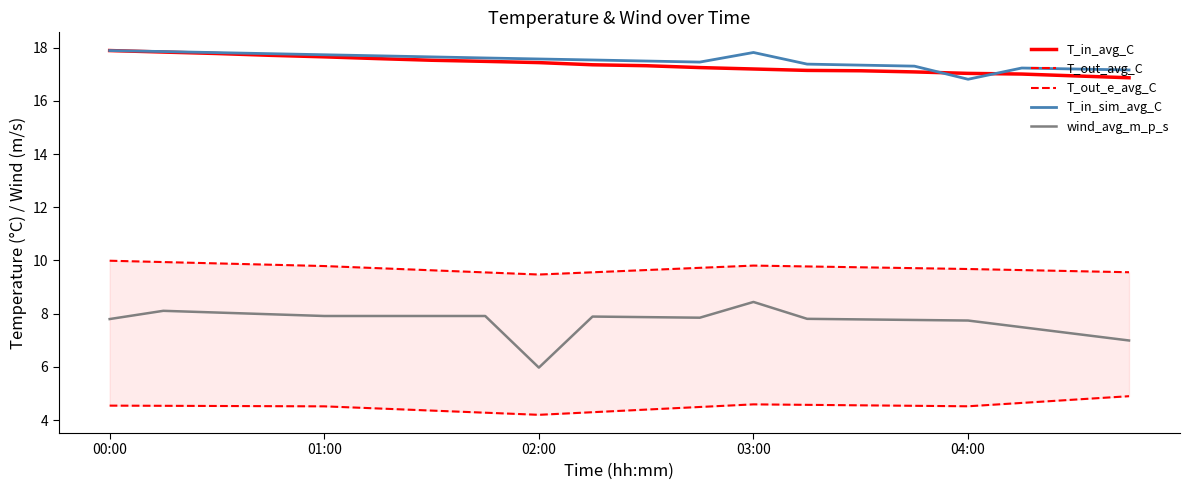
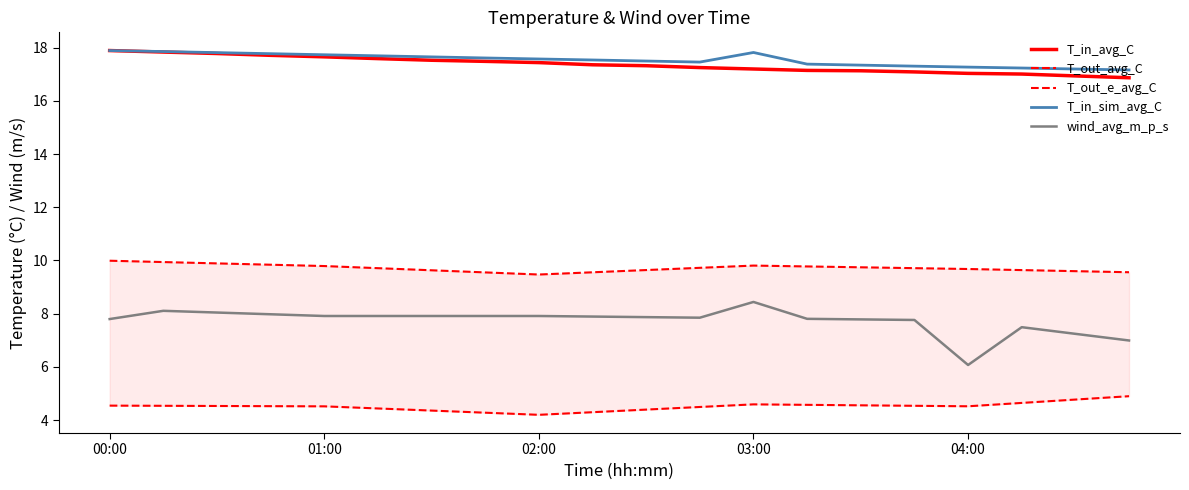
  {
    "T_in_sim_avg_C": {
      "02:00": 17.6,
      "03:00": 17.8,
-     "04:00": 16.8
+     "04:00": 17.3
    },
    "wind_avg_m_p_s": {
      "00:00": 7.8,
      "01:00": 7.9,
-     "02:00": 6.0,
+     "02:00": 7.9,
      "03:00": 8.4,
-     "04:00": 7.7
+     "04:00": 6.1
    }
  }
